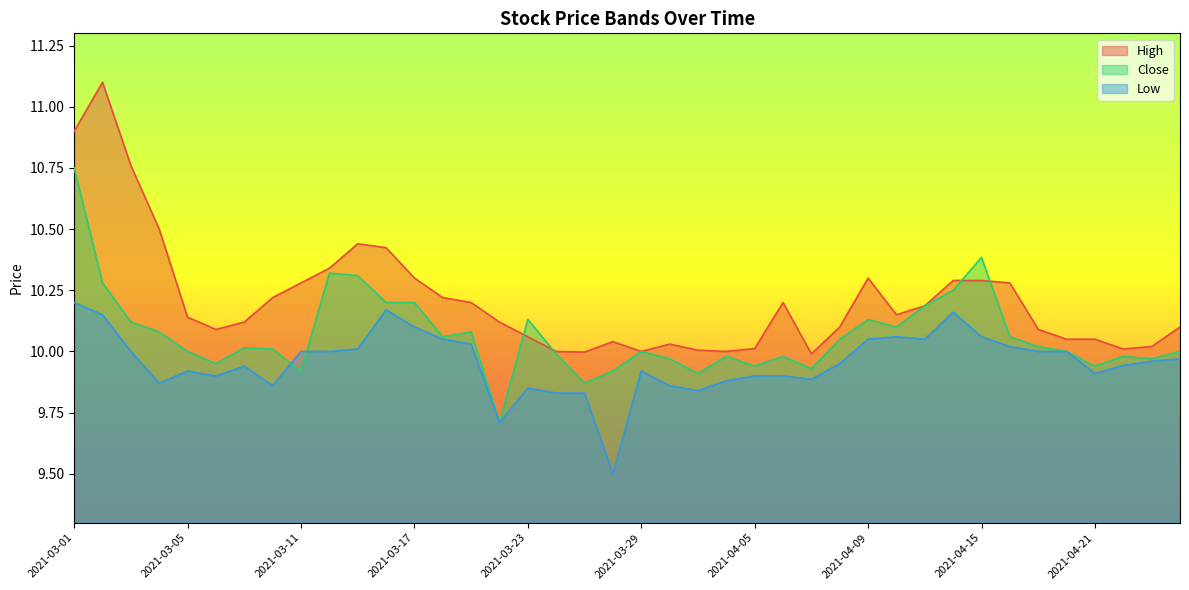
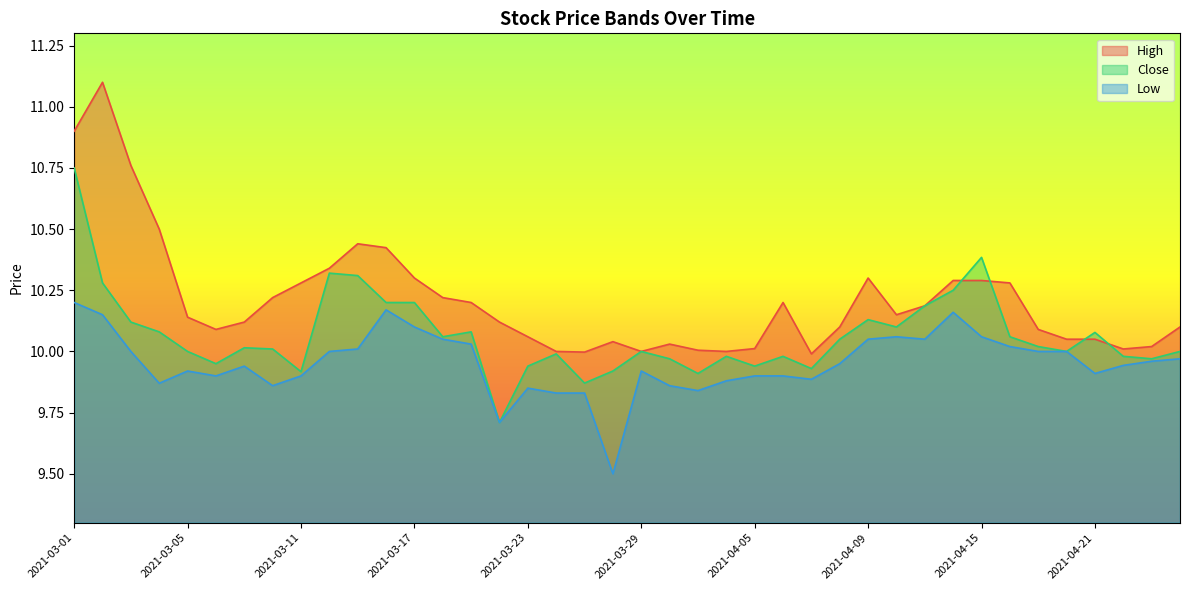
  {
    "High": {
      "2021-03-01": 10.90,
      "2021-03-05": 10.14,
      "2021-03-11": 10.28,
      "2021-03-17": 10.30,
      "2021-03-23": 10.06,
      "2021-04-05": 10.01,
      "2021-04-09": 10.30,
      "2021-04-15": 10.29,
      "2021-04-21": 10.05
    },
    "Close": {
      "2021-03-01": 10.75,
      "2021-03-05": 10.00,
      "2021-03-11": 9.92,
      "2021-03-17": 10.20,
-     "2021-03-23": 10.13,
+     "2021-03-23": 9.94,
      "2021-04-05": 9.94,
      "2021-04-09": 10.13,
      "2021-04-15": 10.38,
-     "2021-04-21": 9.94
+     "2021-04-21": 10.08
    },
    "Low": {
      "2021-03-01": 10.2,
      "2021-03-05": 9.92,
-     "2021-03-11": 10.0,
+     "2021-03-11": 9.9,
      "2021-03-17": 10.1,
      "2021-03-23": 9.85,
      "2021-03-29": 9.92,
      "2021-04-05": 9.9,
      "2021-04-09": 10.05,
      "2021-04-15": 10.06,
      "2021-04-21": 9.9
    }
  }
